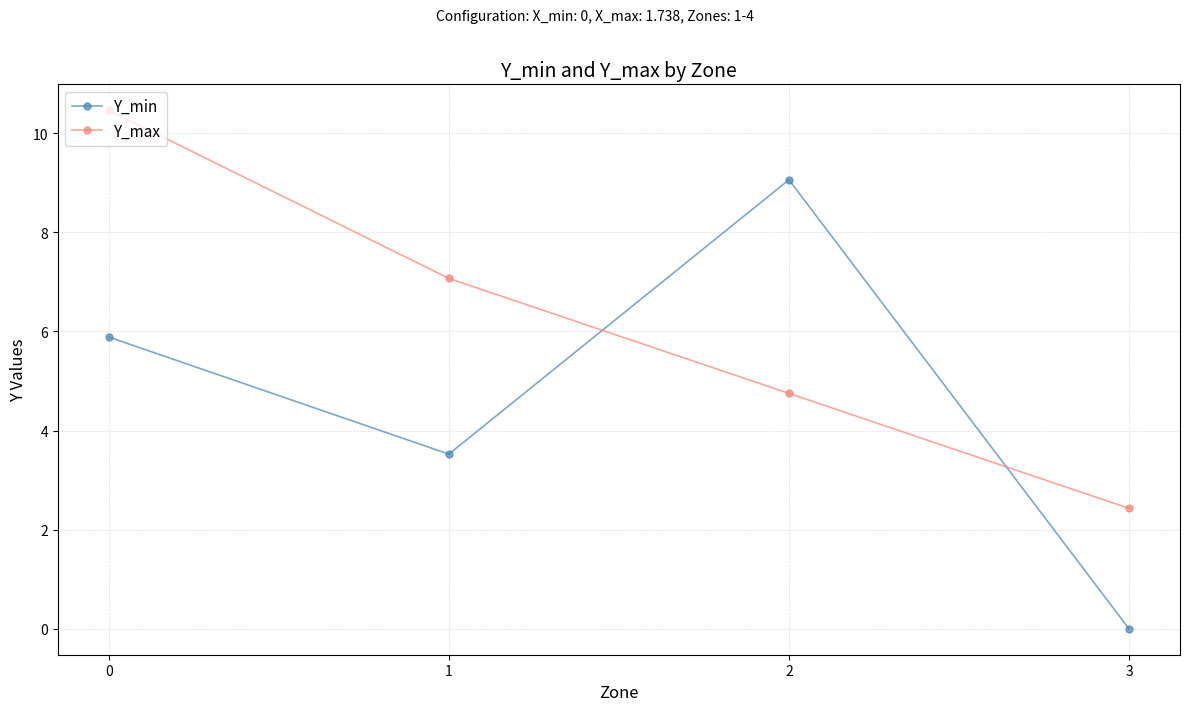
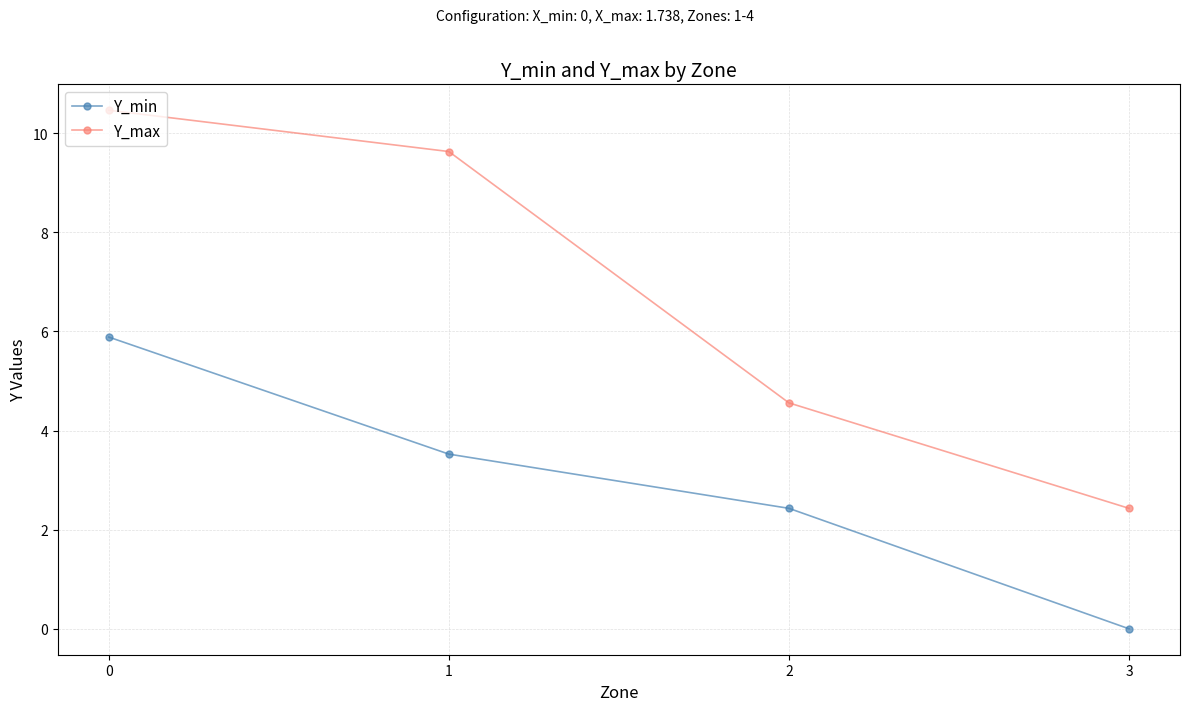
  {
    "Y_min": {
      "0": 5.9,
      "1": 3.5,
-     "2": 9.1,
+     "2": 2.4,
      "3": 0.0
    },
    "Y_max": {
-     "1": 7.1,
-     "2": 4.8,
+     "1": 9.6,
+     "2": 4.6,
      "3": 2.4
    }
  }
